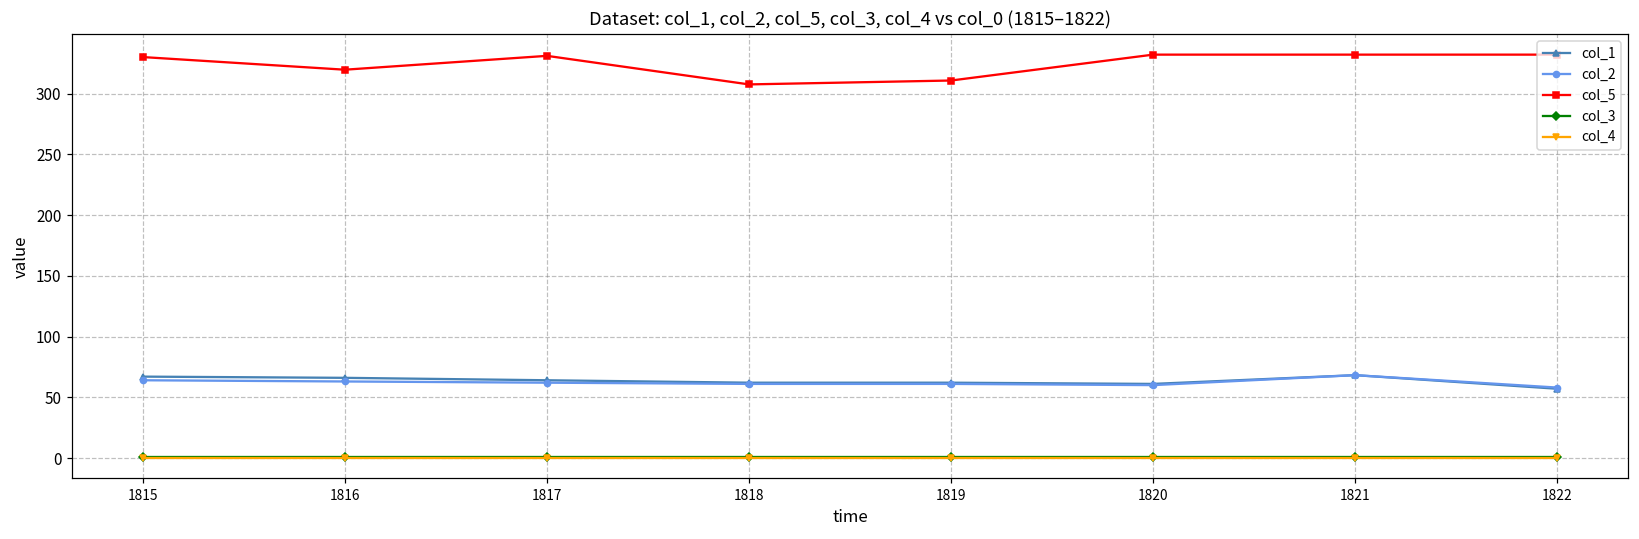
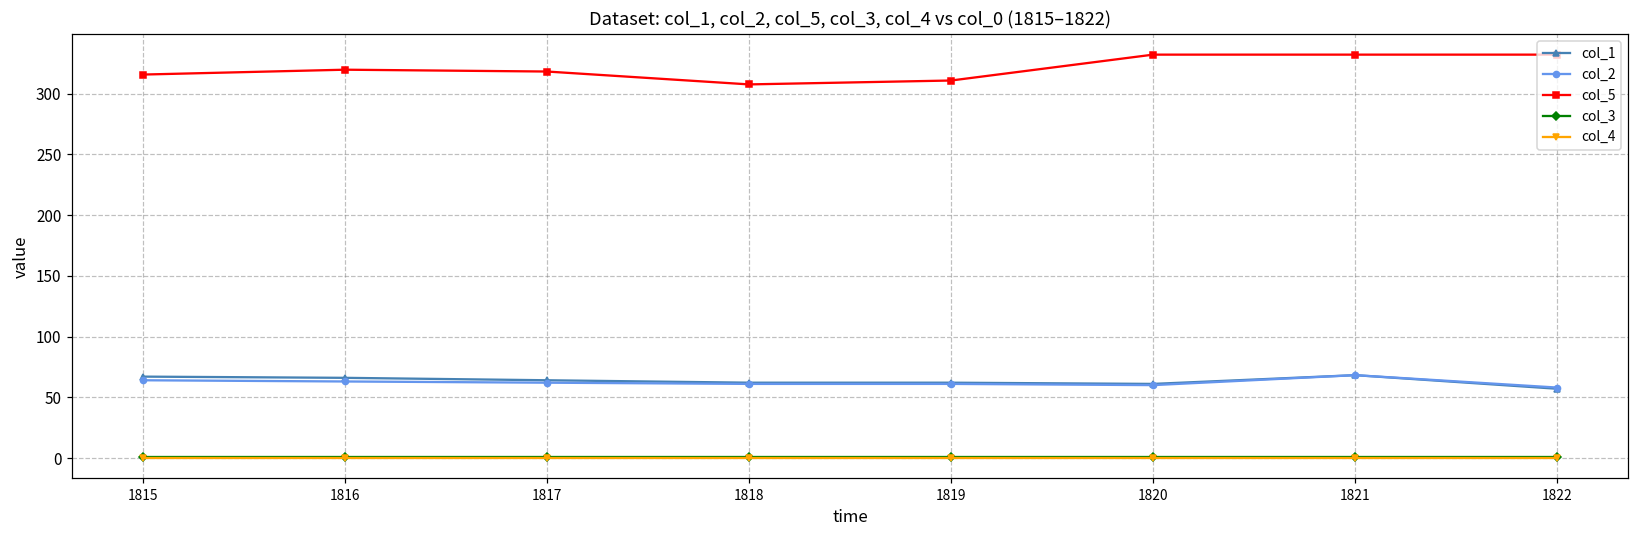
  {
    "col_1": {
      "1815": 67,
      "1816": 66
    },
    "col_2": {
      "1815": 64,
      "1816": 63
    },
    "col_5": {
-     "1815": 330,
+     "1815": 316,
      "1816": 320,
-     "1817": 331,
+     "1817": 318,
      "1818": 308,
      "1819": 311,
      "1820": 332,
      "1821": 332
    }
  }
